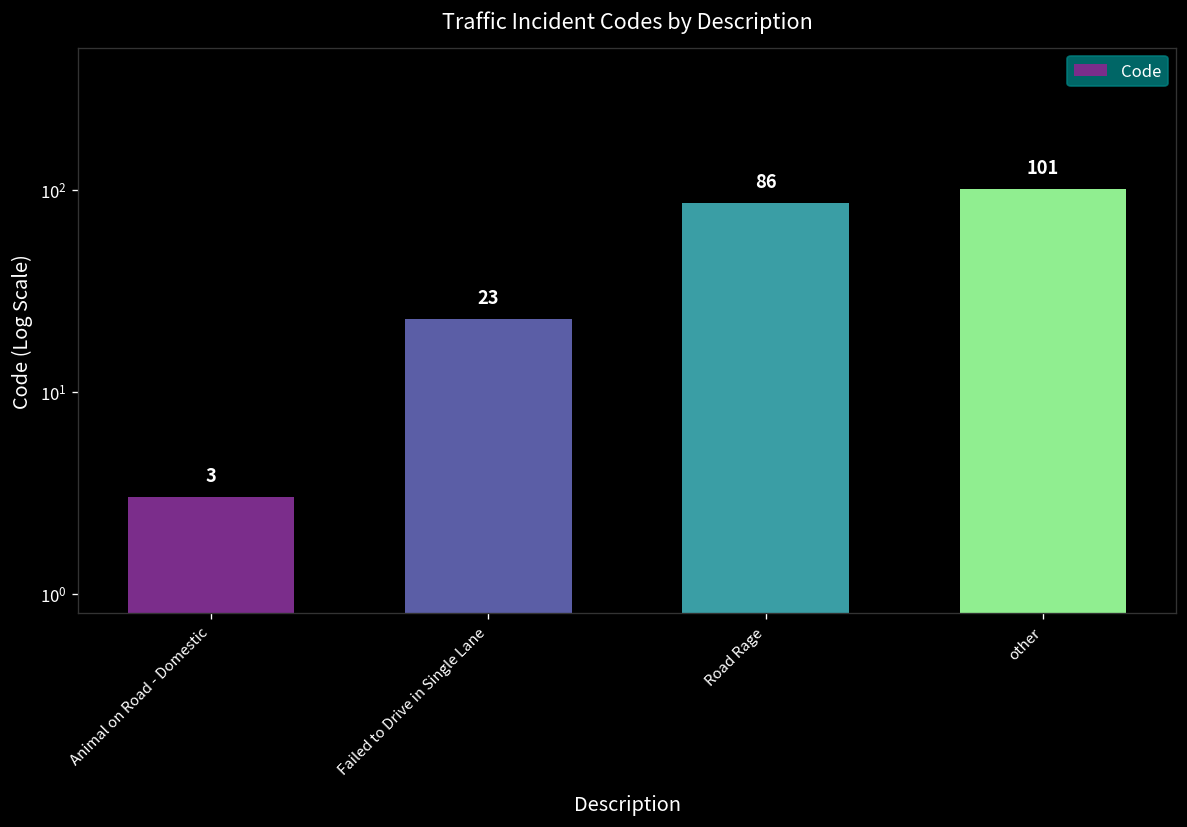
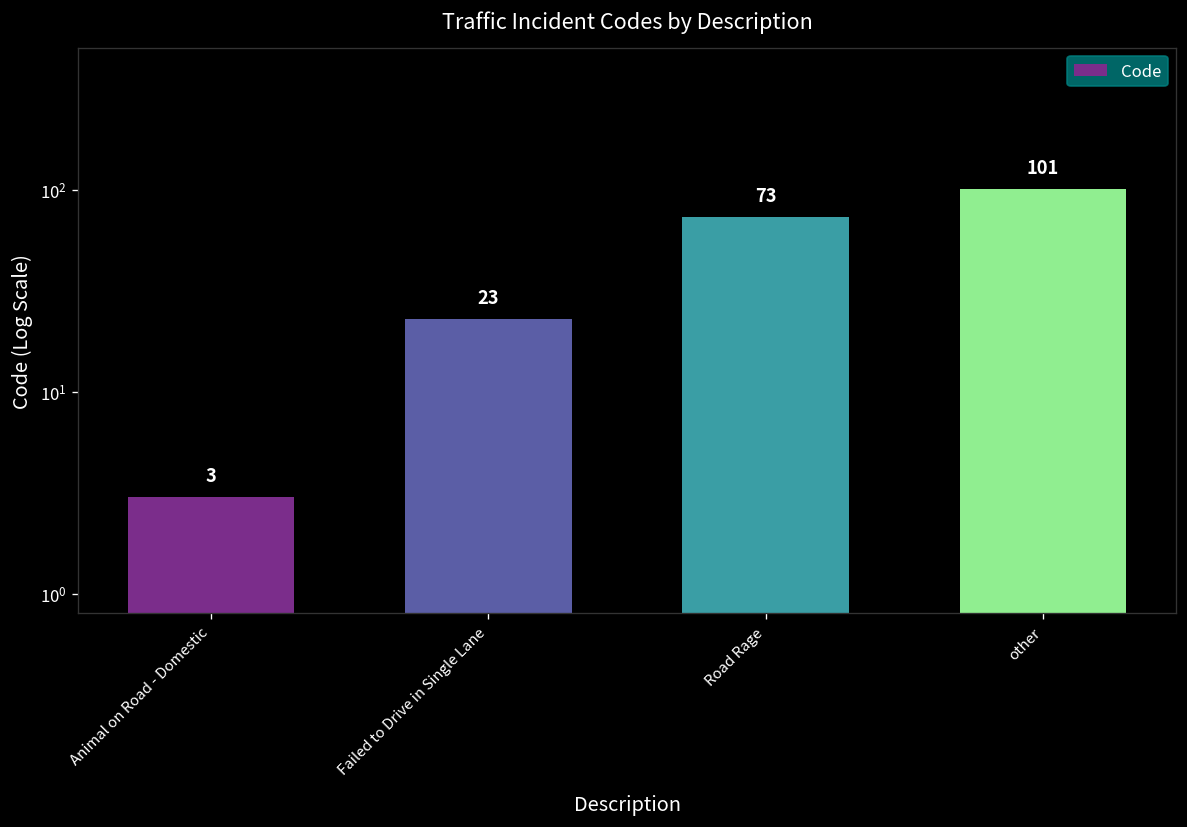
  {
    "Animal on Road - Domestic": 3,
    "Failed to Drive in Single Lane": 23,
-   "Road Rage": 86,
+   "Road Rage": 73,
    "other": 101
  }
